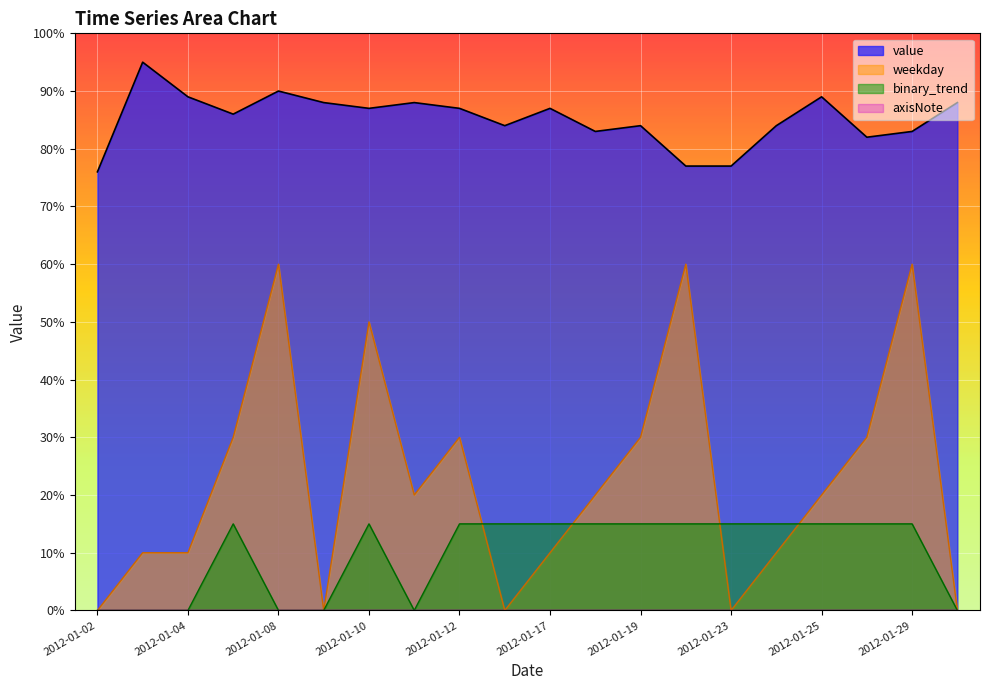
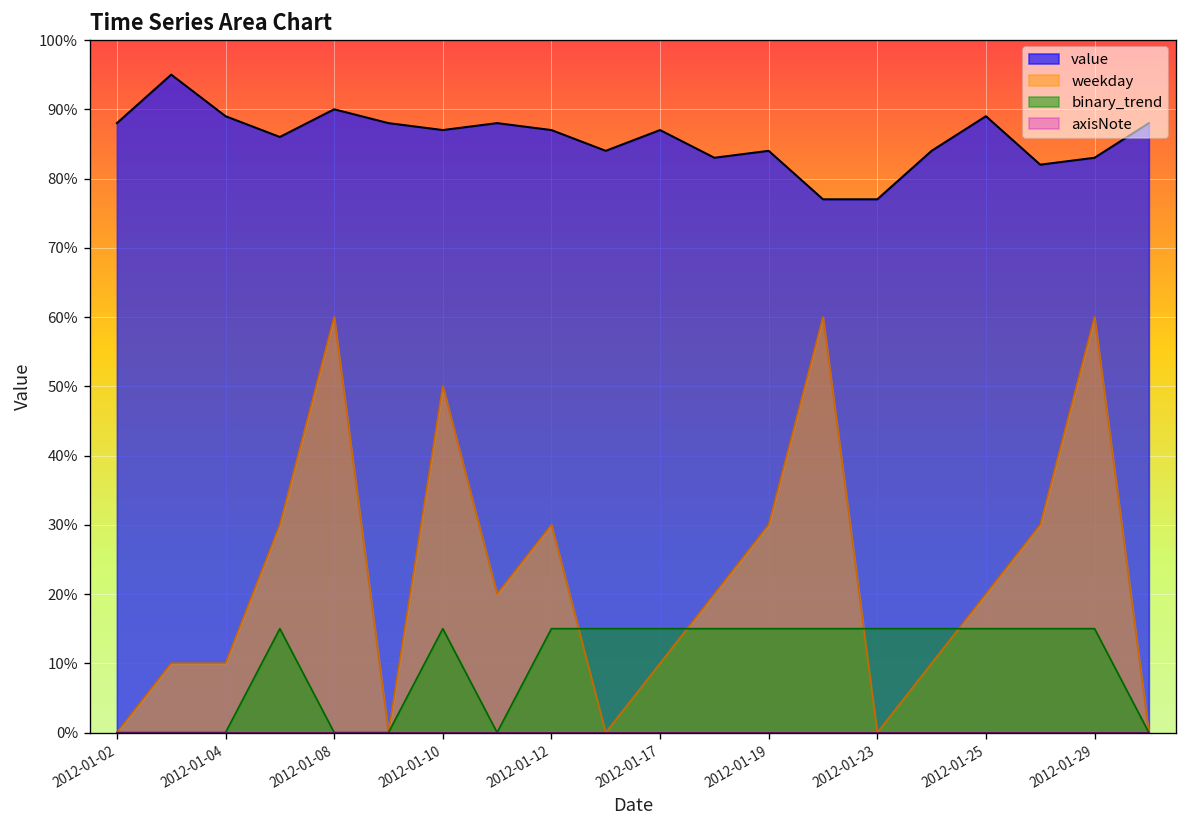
  {
    "value": {
-     "2012-01-02": "76%",
+     "2012-01-02": "88%",
      "2012-01-04": "89%",
      "2012-01-08": "90%",
      "2012-01-10": "87%",
      "2012-01-12": "87%",
      "2012-01-17": "87%",
      "2012-01-19": "84%",
      "2012-01-23": "77%",
      "2012-01-25": "89%",
      "2012-01-29": "83%"
    },
    "weekday": {
      "2012-01-04": "10%",
      "2012-01-08": "60%",
      "2012-01-10": "50%",
      "2012-01-12": "30%",
      "2012-01-17": "10%",
      "2012-01-19": "30%",
      "2012-01-25": "20%",
      "2012-01-29": "60%"
    },
    "binary_trend": {
      "2012-01-10": "15%",
      "2012-01-12": "15%",
      "2012-01-17": "15%",
      "2012-01-19": "15%",
      "2012-01-23": "15%",
      "2012-01-25": "15%",
      "2012-01-29": "15%"
    },
    "axisNote": {
      "2012-01-10": "0%",
      "2012-01-12": "0%",
      "2012-01-17": "0%",
      "2012-01-19": "0%",
      "2012-01-25": "0%",
      "2012-01-29": "0%"
    }
  }
